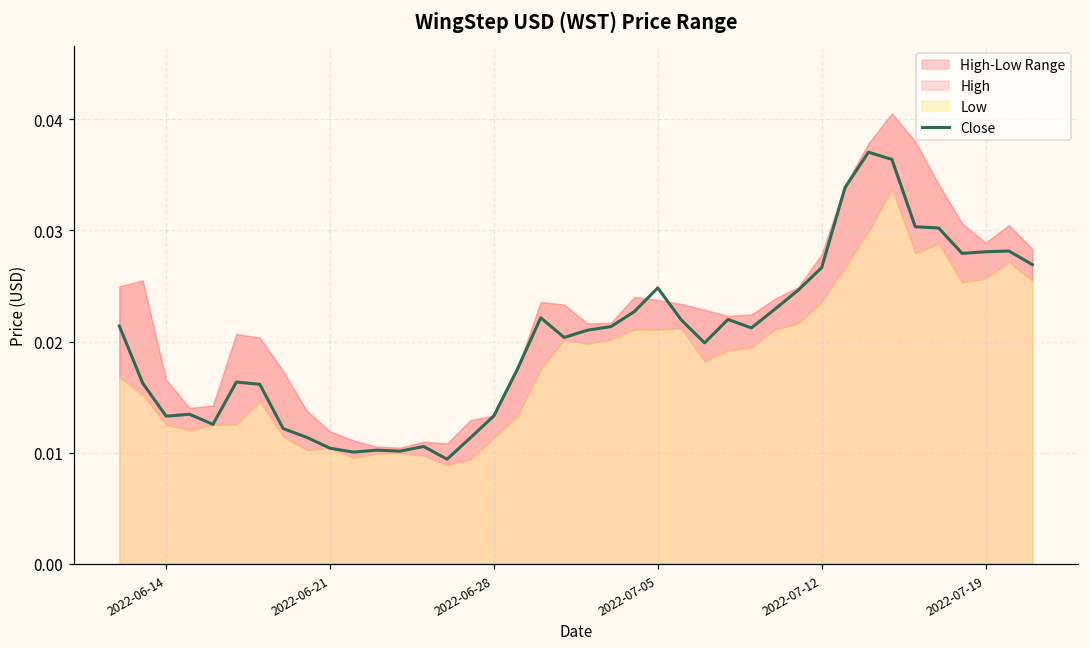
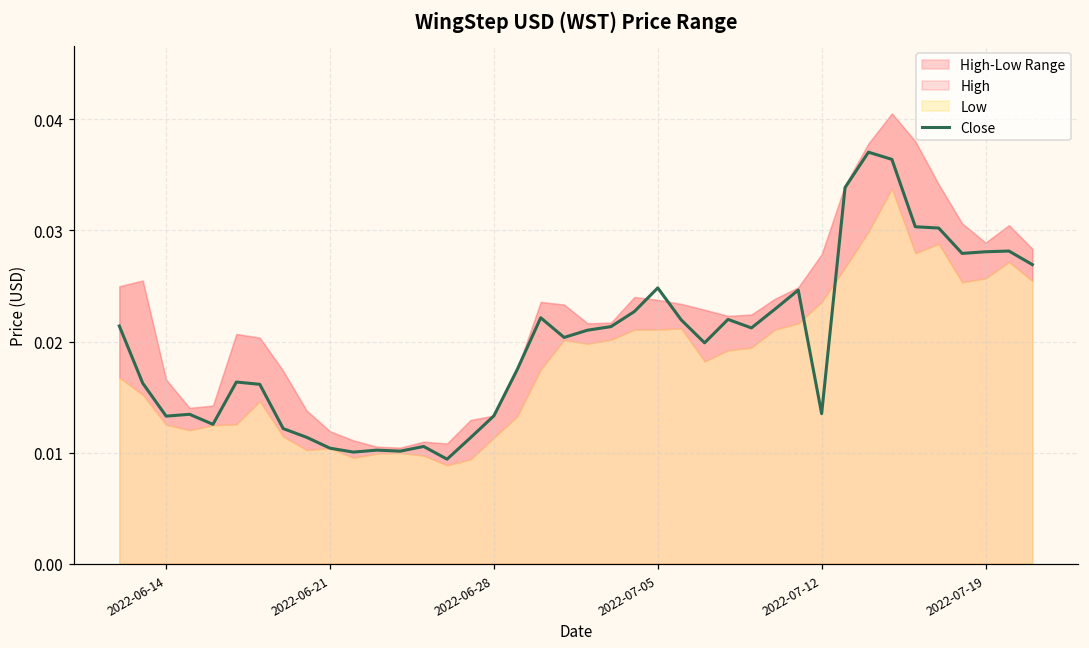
  {
    "Close": {
      "2022-06-14": 0.0133,
      "2022-07-05": 0.0248,
-     "2022-07-12": 0.0267,
+     "2022-07-12": 0.0135,
      "2022-07-19": 0.0281
    }
  }
